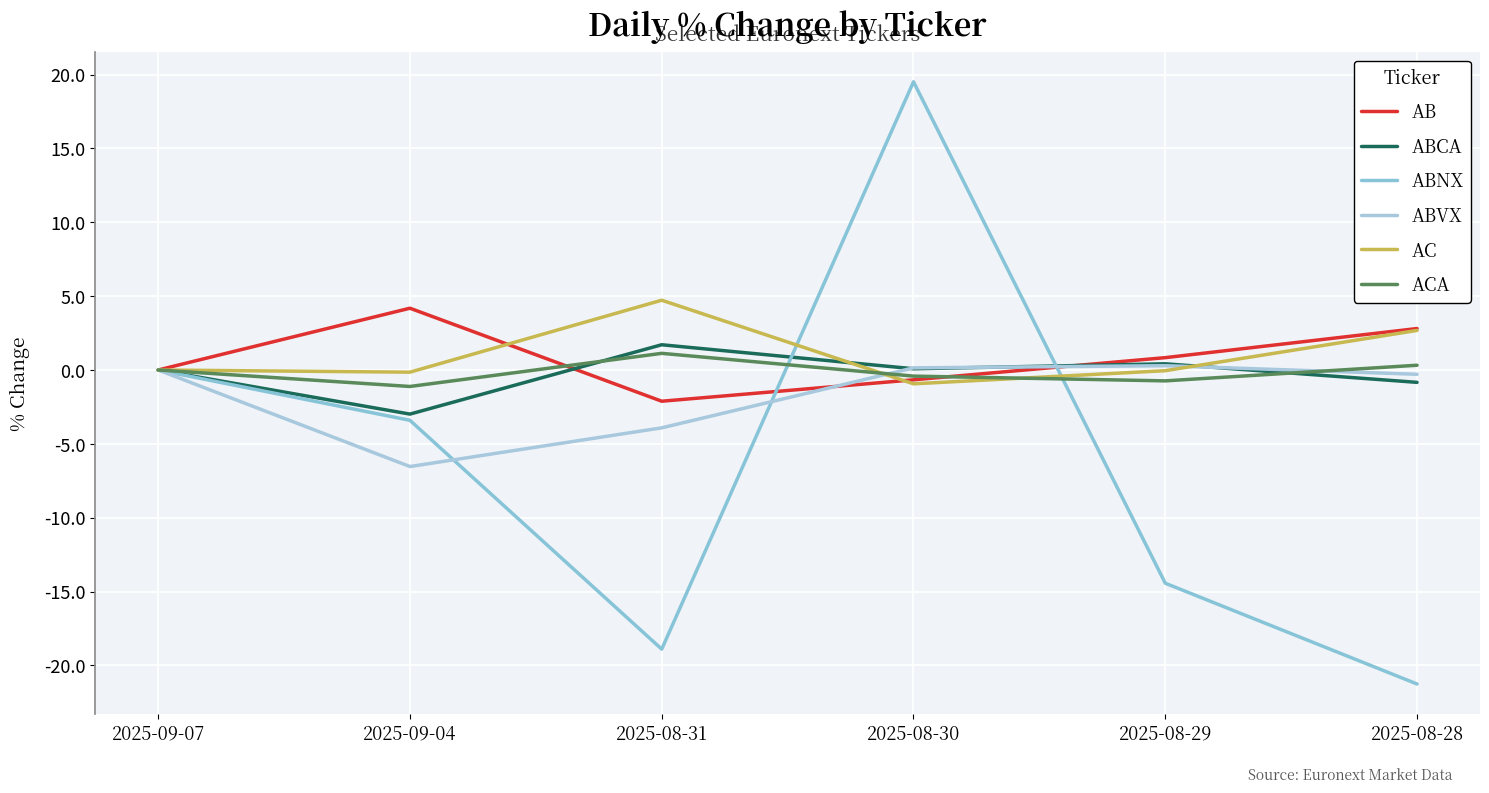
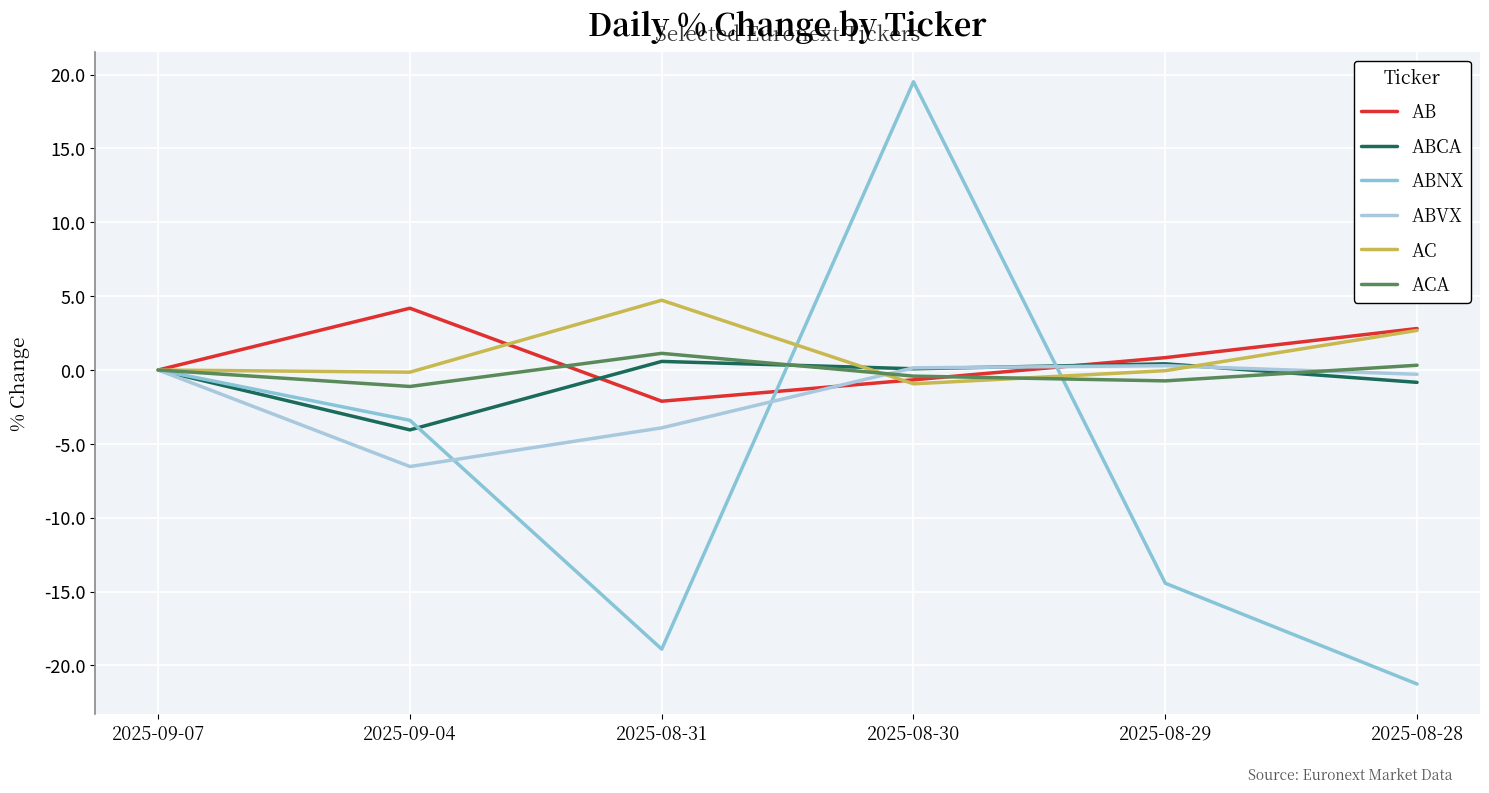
  {
    "AB": {
      "2025-09-04": 4.2,
      "2025-08-31": -2.1,
      "2025-08-30": -0.7,
      "2025-08-29": 0.8
    },
    "ABCA": {
-     "2025-09-04": -3.0,
-     "2025-08-31": 1.7,
+     "2025-09-04": -4.1,
+     "2025-08-31": 0.6,
      "2025-08-28": -0.8
    },
    "AC": {
      "2025-09-04": -0.1,
      "2025-08-31": 4.7,
      "2025-08-30": -0.9,
      "2025-08-29": 0.0
    },
    "ACA": {
      "2025-09-04": -1.1,
      "2025-08-31": 1.1,
      "2025-08-30": -0.4,
      "2025-08-29": -0.7,
      "2025-08-28": 0.3
    }
  }
